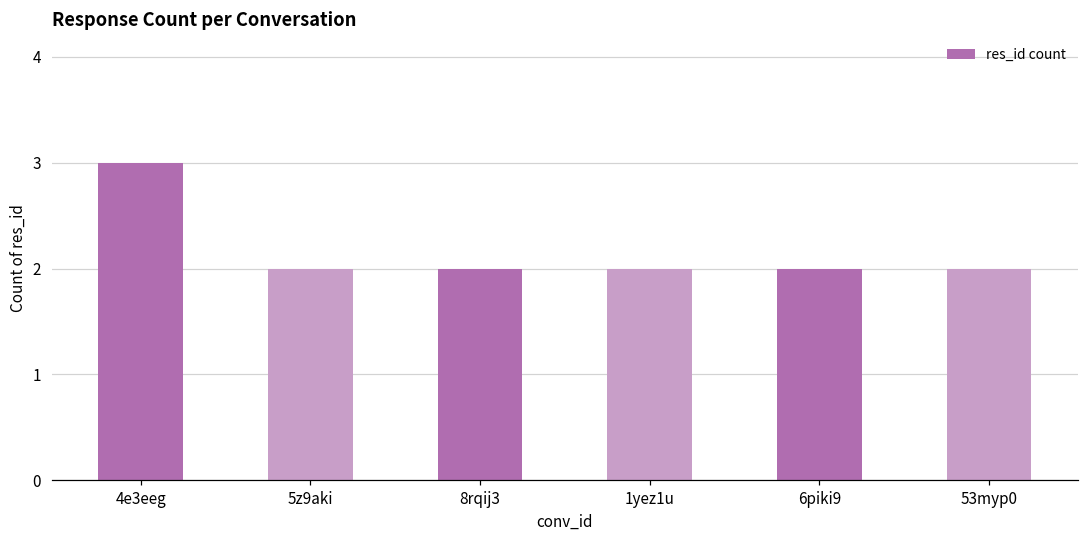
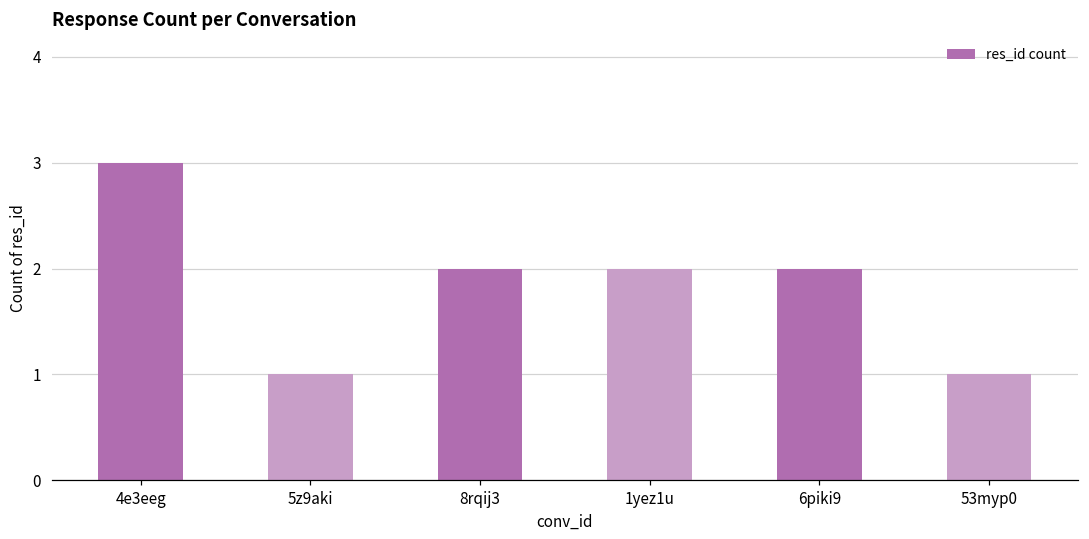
  {
    "4e3eeg": 3,
-   "5z9aki": 2,
+   "5z9aki": 1,
    "8rqij3": 2,
    "1yez1u": 2,
    "6piki9": 2,
-   "53myp0": 2
+   "53myp0": 1
  }
